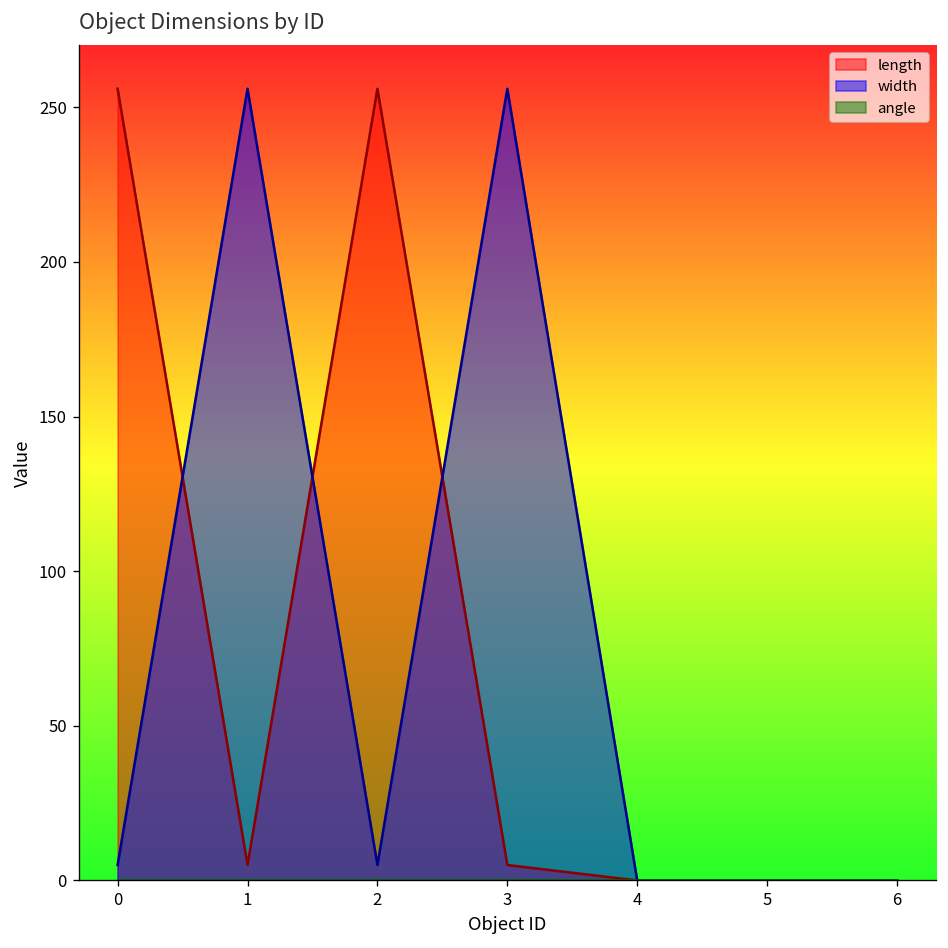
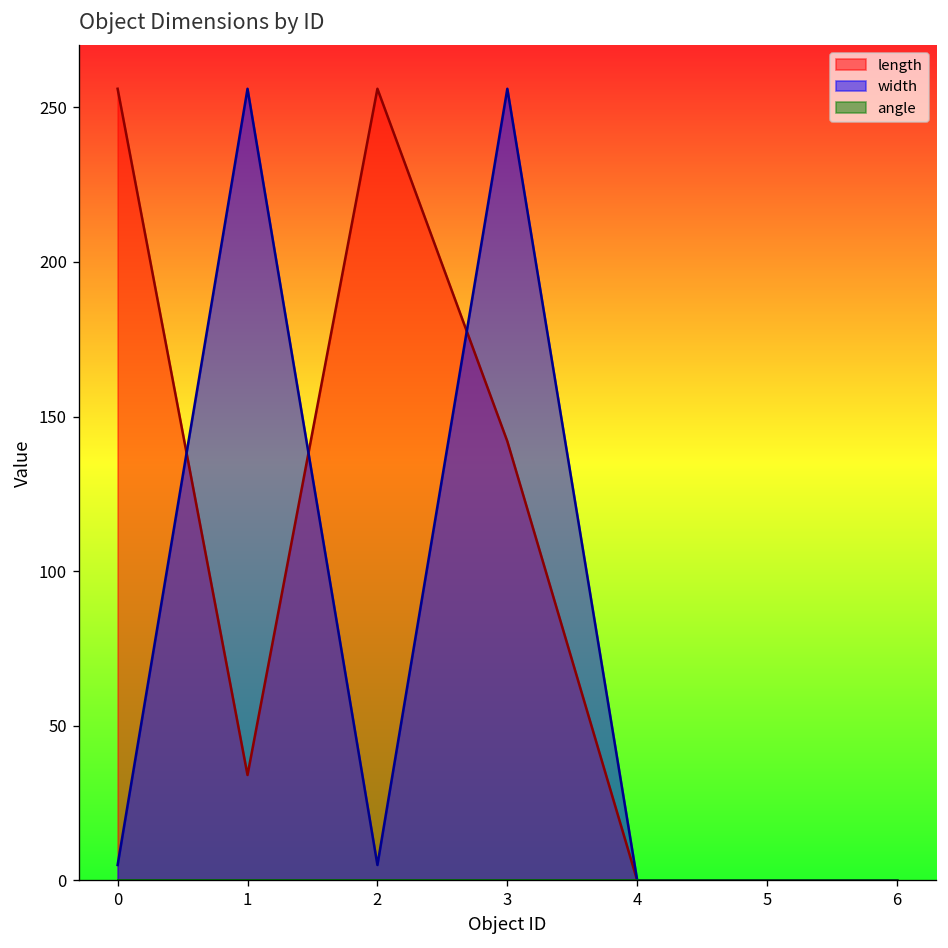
  {
    "length": {
      "0": 256,
-     "1": 5,
+     "1": 34,
      "2": 256,
-     "3": 5
+     "3": 142
    },
    "width": {
      "0": 5,
      "1": 256,
      "2": 5,
      "3": 256
    },
    "angle": {
      "0": 0,
      "1": 0,
      "2": 0,
      "3": 0
    }
  }
